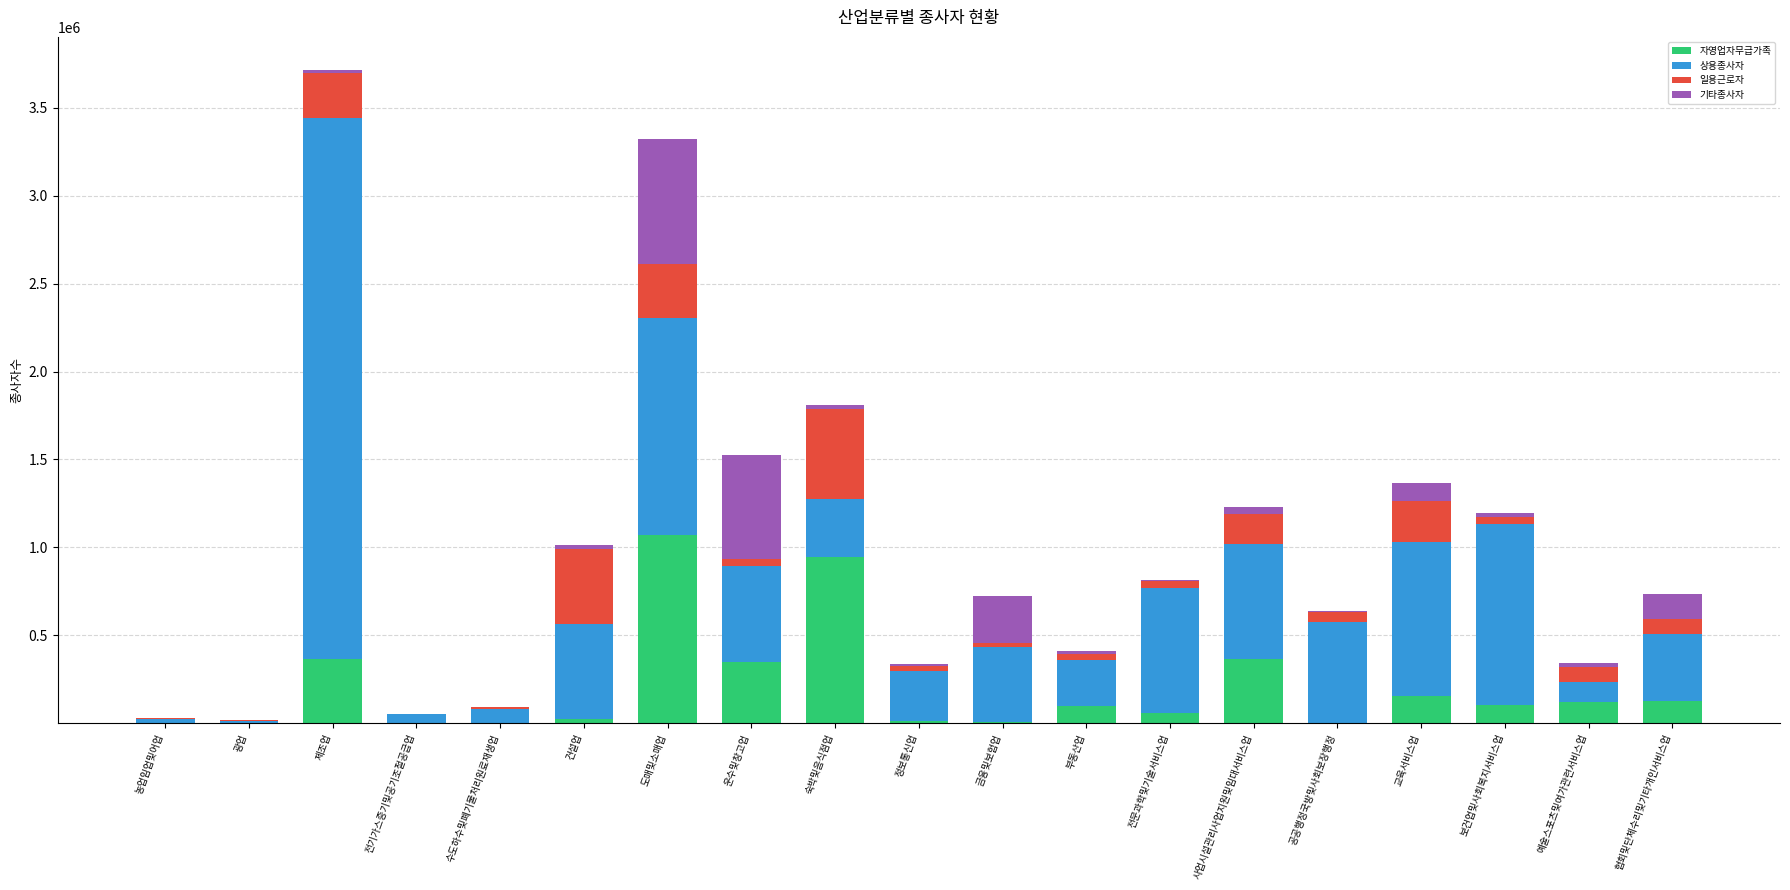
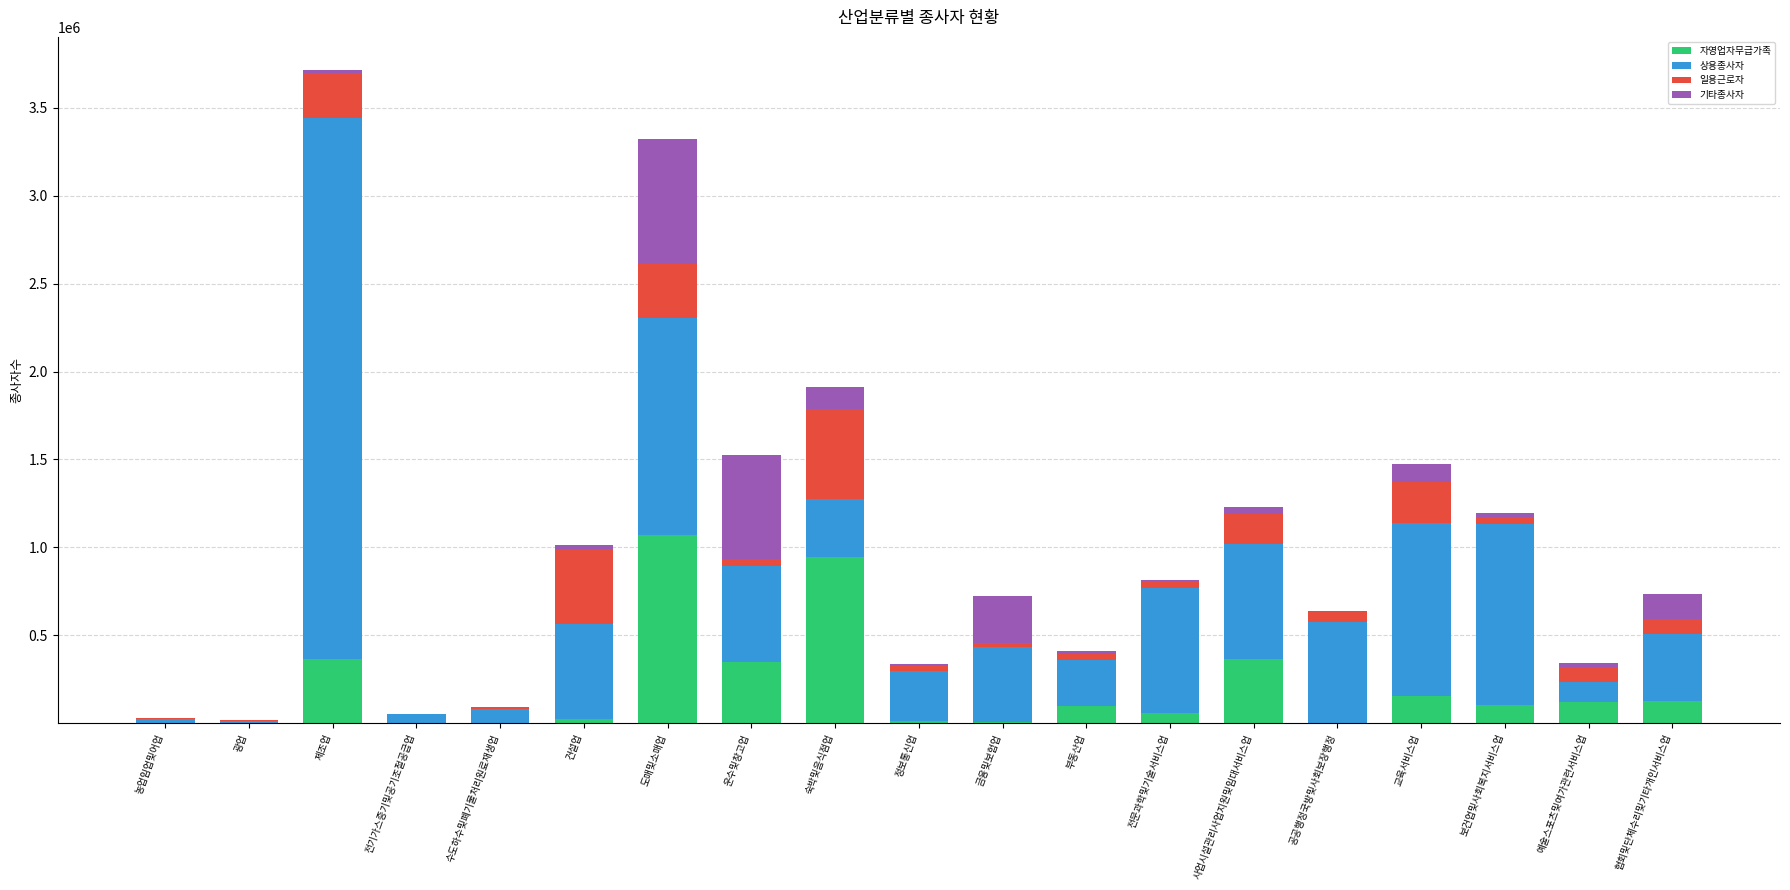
  {
    "자영업자무급가족": {
      "제조업": 360000,
      "건설업": 20000,
      "도매및소매업": 1070000,
      "운수및창고업": 350000,
      "숙박및음식점업": 950000,
      "부동산업": 100000,
      "전문과학및기술서비스업": 60000,
      "사업시설관리사업지원및임대서비스업": 360000,
      "교육서비스업": 150000,
      "보건업및사회복지서비스업": 100000,
      "예술스포츠및여가관련서비스업": 120000,
      "협회및단체수리및기타개인서비스업": 120000
    },
    "상용종사자": {
      "농업임업및어업": 20000,
      "제조업": 3080000,
      "전기가스증기및공기조절공급업": 50000,
      "수도하수및폐기물처리원료재생업": 80000,
      "건설업": 540000,
      "도매및소매업": 1240000,
      "운수및창고업": 550000,
      "숙박및음식점업": 330000,
      "정보통신업": 280000,
      "금융및보험업": 430000,
      "부동산업": 260000,
      "전문과학및기술서비스업": 710000,
      "사업시설관리사업지원및임대서비스업": 660000,
      "공공행정국방및사회보장행정": 570000,
-     "교육서비스업": 880000,
+     "교육서비스업": 980000,
      "보건업및사회복지서비스업": 1030000,
      "예술스포츠및여가관련서비스업": 110000,
      "협회및단체수리및기타개인서비스업": 380000
    },
    "일용근로자": {
      "제조업": 260000,
      "건설업": 420000,
      "도매및소매업": 300000,
      "운수및창고업": 40000,
      "숙박및음식점업": 510000,
      "정보통신업": 30000,
      "금융및보험업": 20000,
      "부동산업": 30000,
      "전문과학및기술서비스업": 40000,
      "사업시설관리사업지원및임대서비스업": 170000,
      "공공행정국방및사회보장행정": 60000,
      "교육서비스업": 230000,
      "보건업및사회복지서비스업": 40000,
      "예술스포츠및여가관련서비스업": 90000,
      "협회및단체수리및기타개인서비스업": 80000
    },
    "기타종사자": {
      "제조업": 20000,
      "건설업": 20000,
      "도매및소매업": 710000,
      "운수및창고업": 590000,
-     "숙박및음식점업": 30000,
+     "숙박및음식점업": 130000,
      "금융및보험업": 270000,
      "부동산업": 20000,
      "사업시설관리사업지원및임대서비스업": 40000,
      "교육서비스업": 100000,
      "보건업및사회복지서비스업": 20000,
      "예술스포츠및여가관련서비스업": 20000,
      "협회및단체수리및기타개인서비스업": 140000
    }
  }
